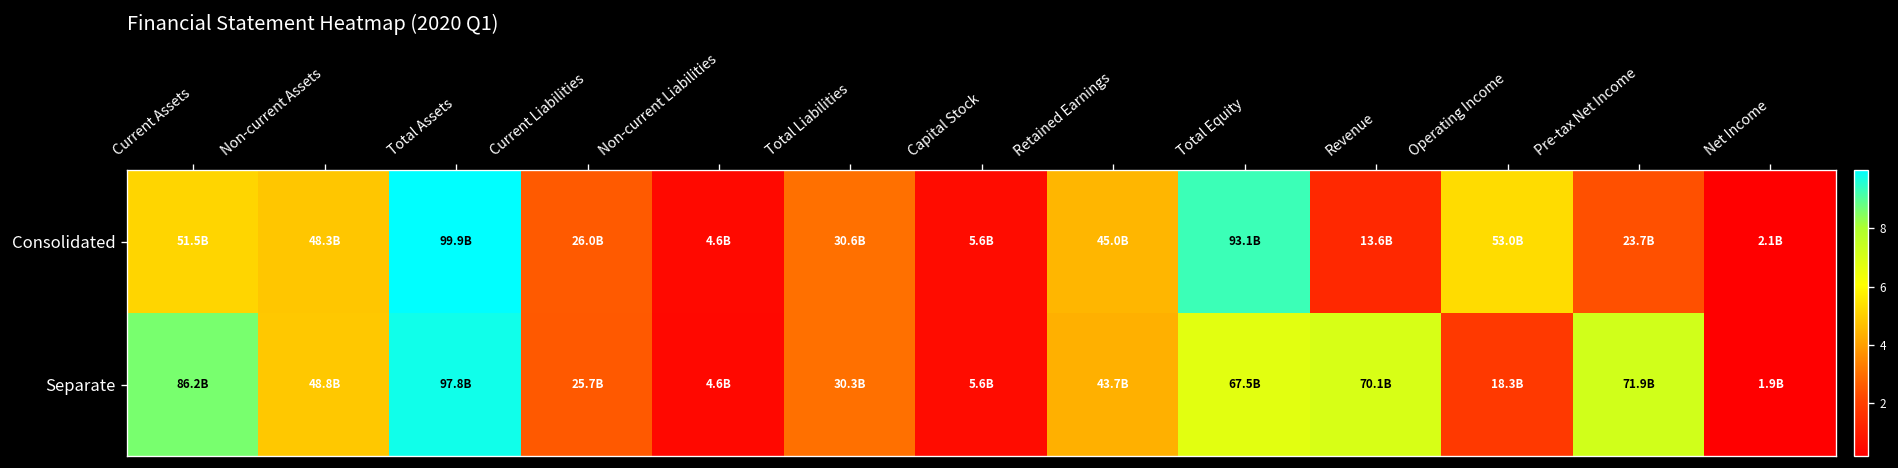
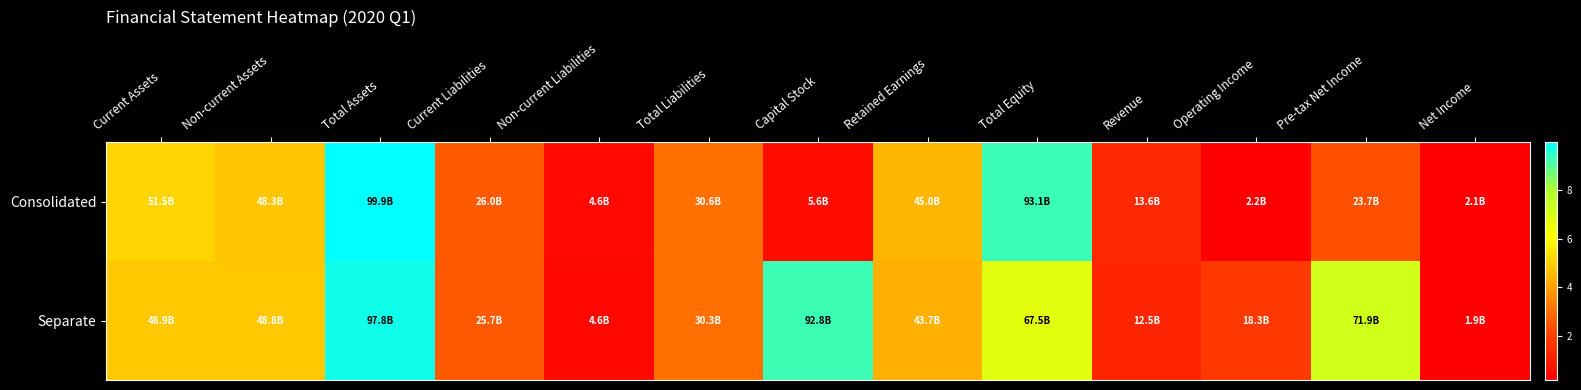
  {
    "Consolidated": {
      "Current Assets": "51.5B",
      "Non-current Assets": "48.3B",
      "Total Assets": "99.9B",
      "Current Liabilities": "26.0B",
      "Non-current Liabilities": "4.6B",
      "Total Liabilities": "30.6B",
      "Capital Stock": "5.6B",
      "Retained Earnings": "45.0B",
      "Total Equity": "93.1B",
      "Revenue": "13.6B",
-     "Operating Income": "53.0B",
+     "Operating Income": "2.2B",
      "Pre-tax Net Income": "23.7B",
      "Net Income": "2.1B"
    },
    "Separate": {
-     "Current Assets": "86.2B",
+     "Current Assets": "48.9B",
      "Non-current Assets": "48.8B",
      "Total Assets": "97.8B",
      "Current Liabilities": "25.7B",
      "Non-current Liabilities": "4.6B",
      "Total Liabilities": "30.3B",
-     "Capital Stock": "5.6B",
+     "Capital Stock": "92.8B",
      "Retained Earnings": "43.7B",
      "Total Equity": "67.5B",
-     "Revenue": "70.1B",
+     "Revenue": "12.5B",
      "Operating Income": "18.3B",
      "Pre-tax Net Income": "71.9B",
      "Net Income": "1.9B"
    }
  }
